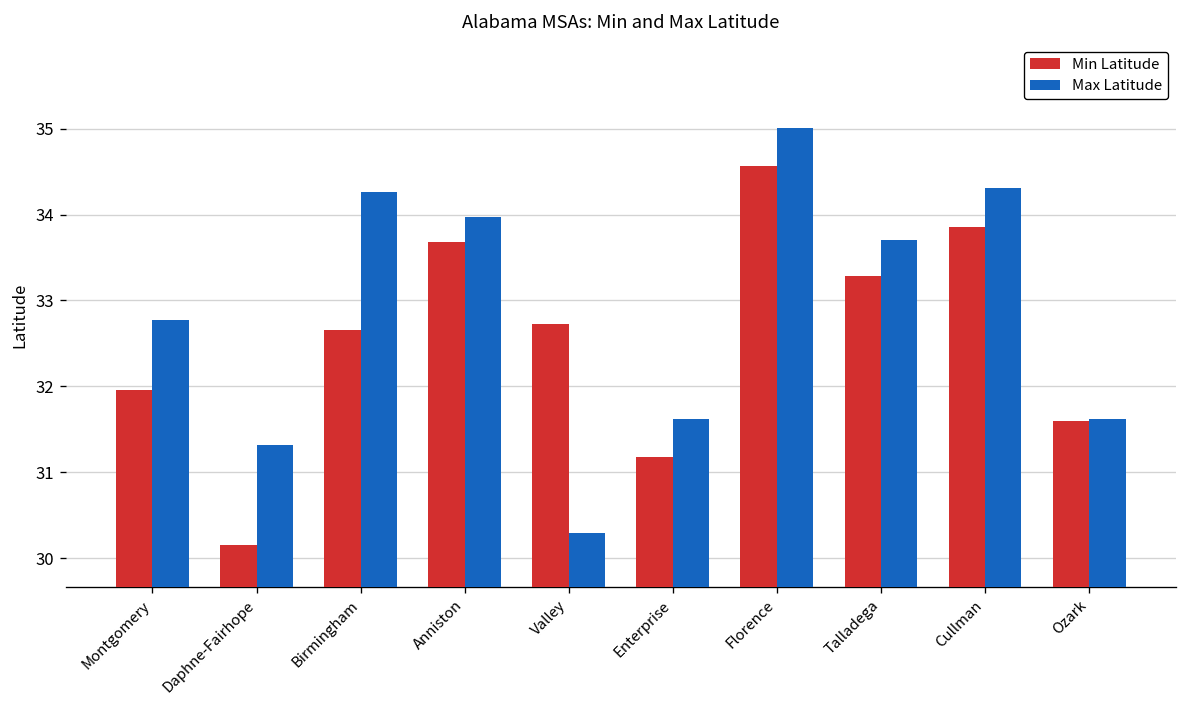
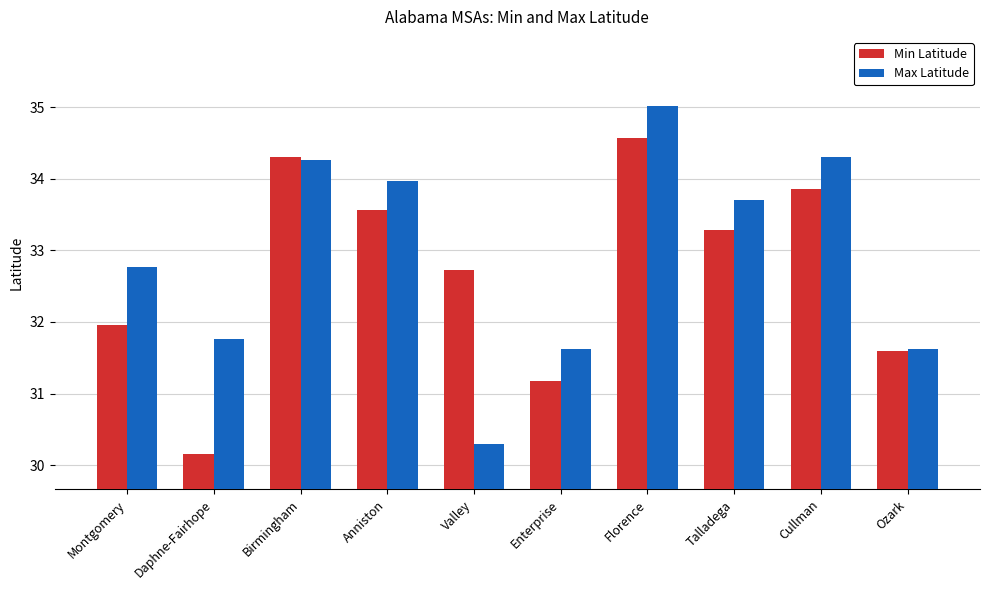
  {
    "Min Latitude": {
      "Montgomery": 32.0,
      "Daphne-Fairhope": 30.2,
-     "Birmingham": 32.7,
-     "Anniston": 33.7,
+     "Birmingham": 34.3,
+     "Anniston": 33.6,
      "Valley": 32.7,
      "Enterprise": 31.2,
      "Florence": 34.6,
      "Talladega": 33.3,
      "Cullman": 33.9,
      "Ozark": 31.6
    },
    "Max Latitude": {
      "Montgomery": 32.8,
-     "Daphne-Fairhope": 31.3,
+     "Daphne-Fairhope": 31.8,
      "Birmingham": 34.3,
      "Anniston": 34.0,
      "Valley": 30.3,
      "Enterprise": 31.6,
      "Florence": 35.0,
      "Talladega": 33.7,
      "Cullman": 34.3,
      "Ozark": 31.6
    }
  }
